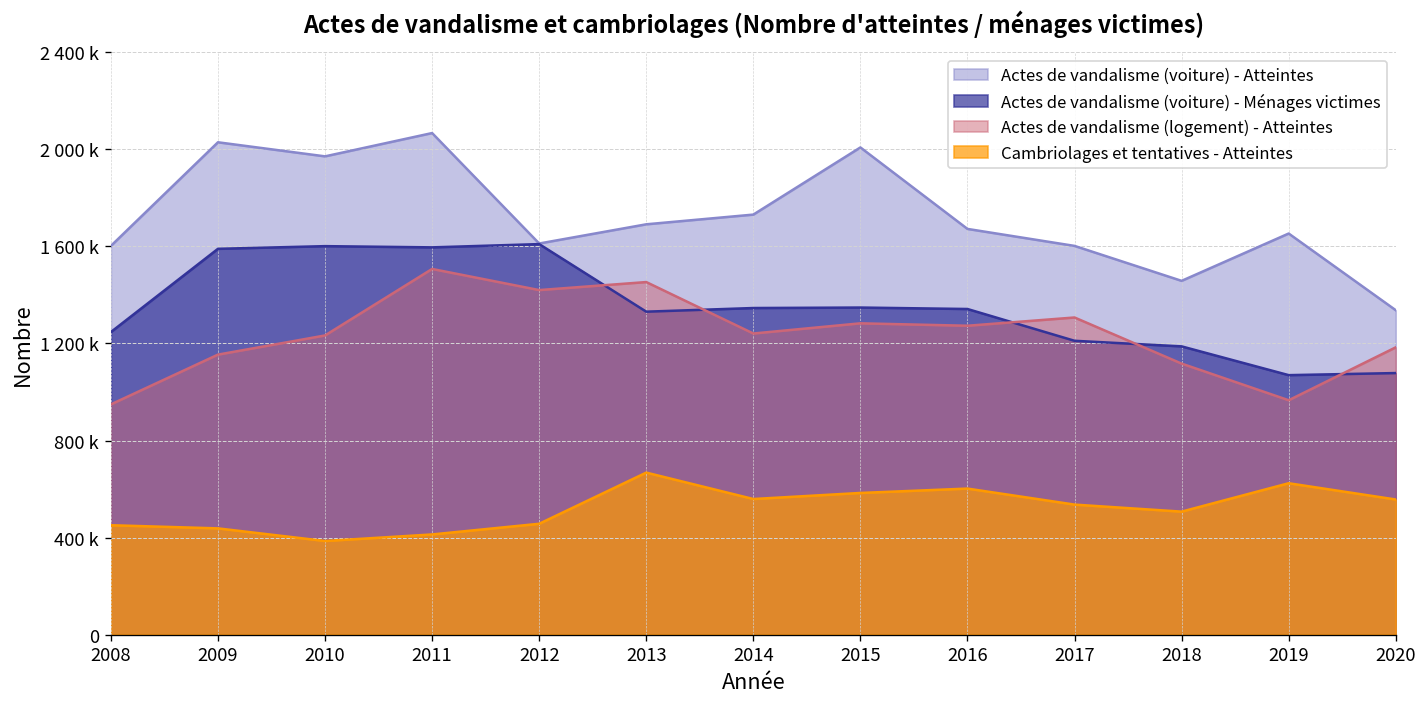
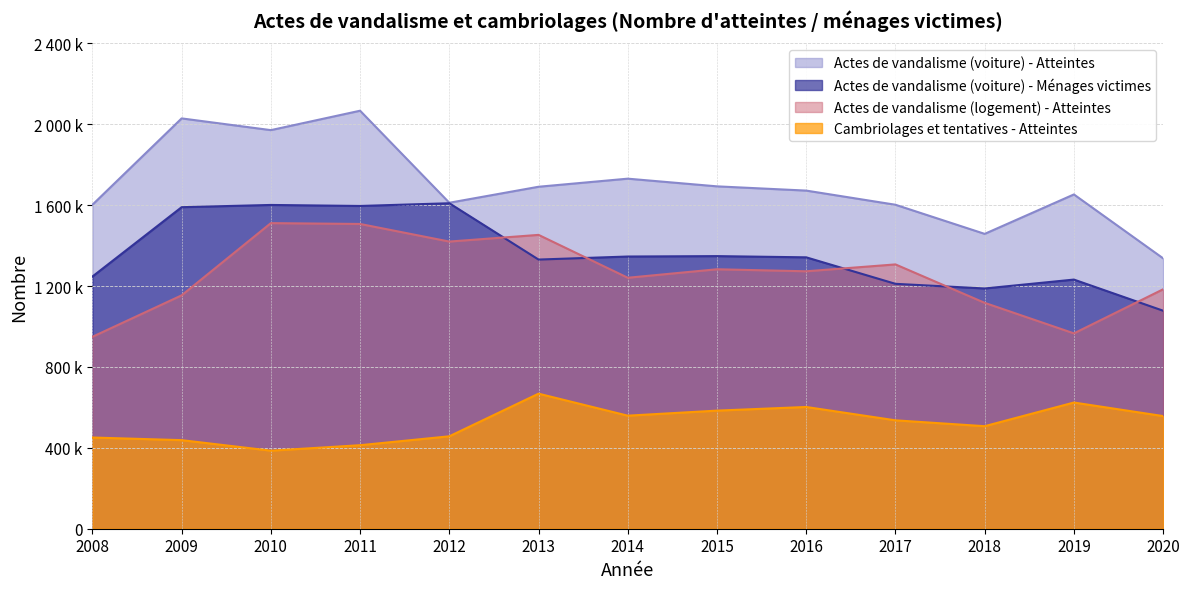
  {
    "Actes de vandalisme (voiture) - Atteintes": {
      "2008": 1600000,
      "2009": 2030000,
      "2010": 1970000,
      "2011": 2070000,
      "2013": 1690000,
      "2014": 1730000,
-     "2015": 2010000,
+     "2015": 1690000,
      "2016": 1670000,
      "2017": 1600000,
      "2018": 1460000,
      "2019": 1650000,
      "2020": 1340000
    },
    "Actes de vandalisme (voiture) - Ménages victimes": {
      "2008": 1250000,
      "2009": 1590000,
      "2010": 1600000,
      "2011": 1600000,
      "2013": 1330000,
      "2014": 1350000,
      "2015": 1350000,
      "2016": 1340000,
      "2017": 1210000,
      "2018": 1190000,
-     "2019": 1070000,
+     "2019": 1230000,
      "2020": 1080000
    },
    "Actes de vandalisme (logement) - Atteintes": {
      "2008": 950000,
      "2009": 1150000,
-     "2010": 1230000,
+     "2010": 1510000,
      "2011": 1510000,
      "2012": 1420000,
      "2013": 1450000,
      "2014": 1240000,
      "2015": 1280000,
      "2016": 1270000,
      "2017": 1310000,
      "2018": 1120000,
      "2019": 970000,
      "2020": 1180000
    },
    "Cambriolages et tentatives - Atteintes": {
      "2008": 450000,
      "2009": 440000,
      "2010": 390000,
      "2011": 410000,
      "2012": 460000,
      "2013": 670000,
      "2014": 560000,
      "2015": 580000,
      "2016": 600000,
      "2017": 540000,
      "2018": 510000,
      "2019": 620000,
      "2020": 560000
    }
  }
